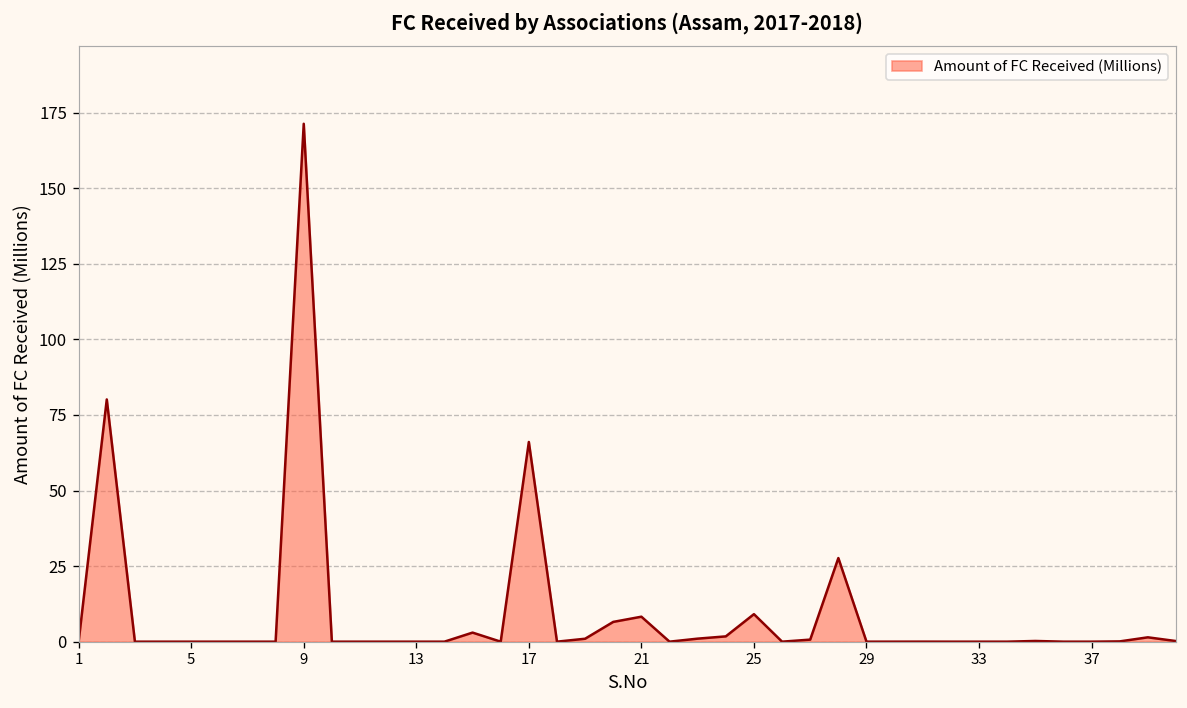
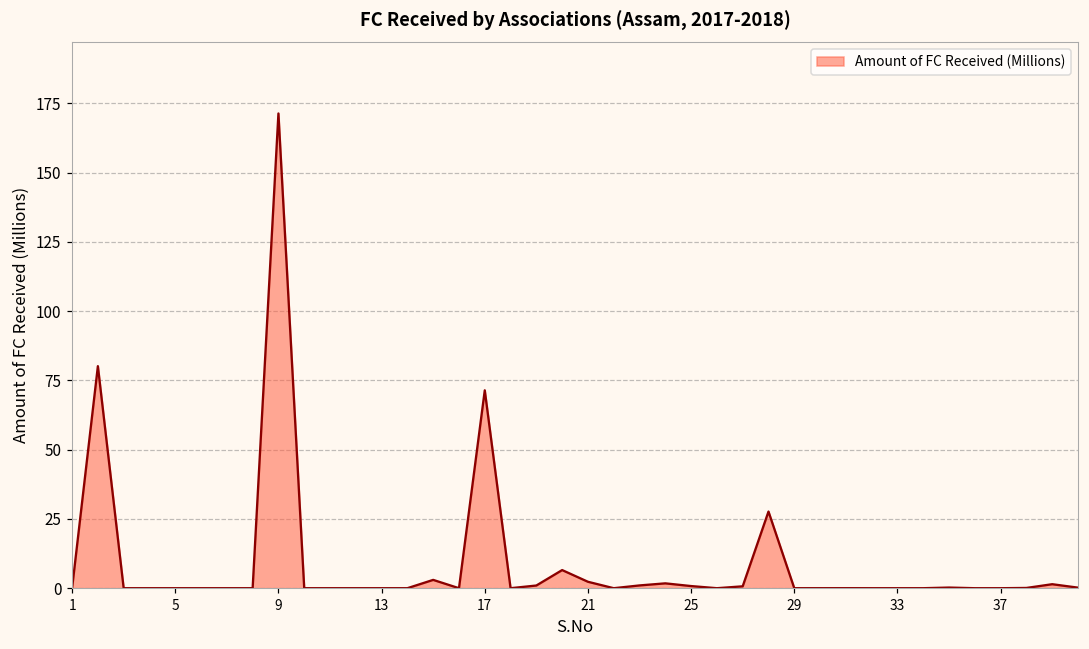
  {
    "1": 0,
    "5": 0,
    "9": 171,
    "13": 0,
-   "17": 66,
-   "21": 8,
-   "25": 9,
+   "17": 71,
+   "21": 2,
+   "25": 1,
    "29": 0,
    "33": 0,
    "37": 0
  }
